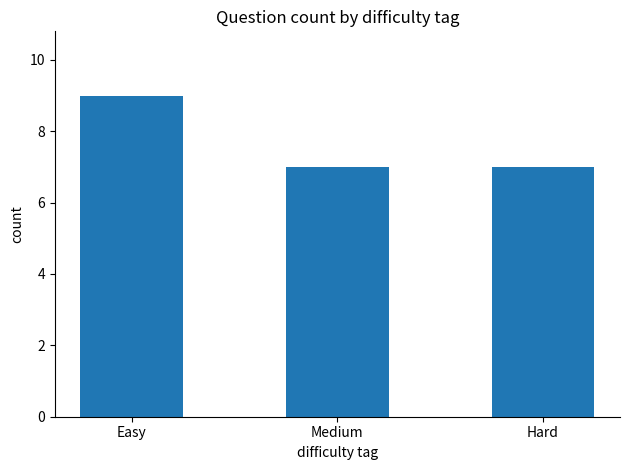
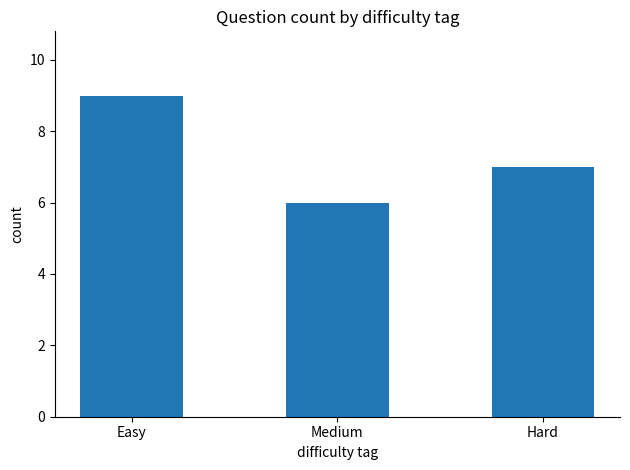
  {
    "Easy": 9,
-   "Medium": 7,
+   "Medium": 6,
    "Hard": 7
  }
